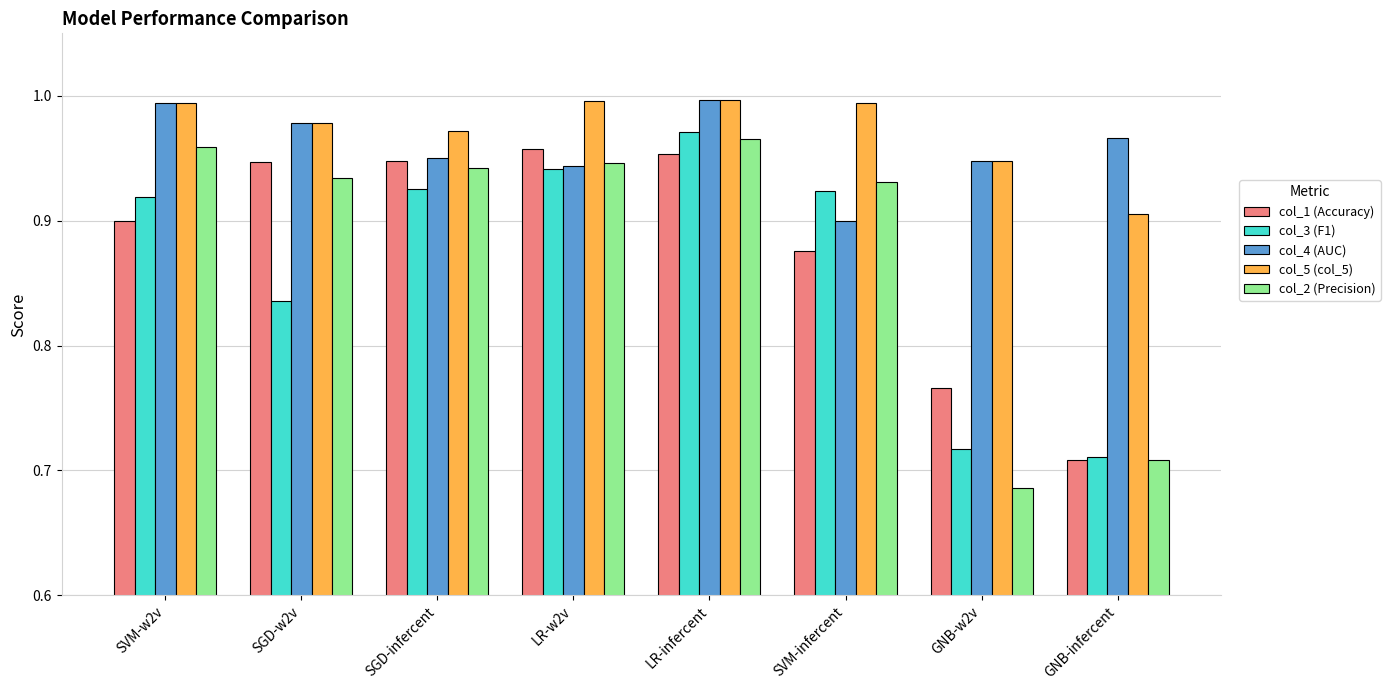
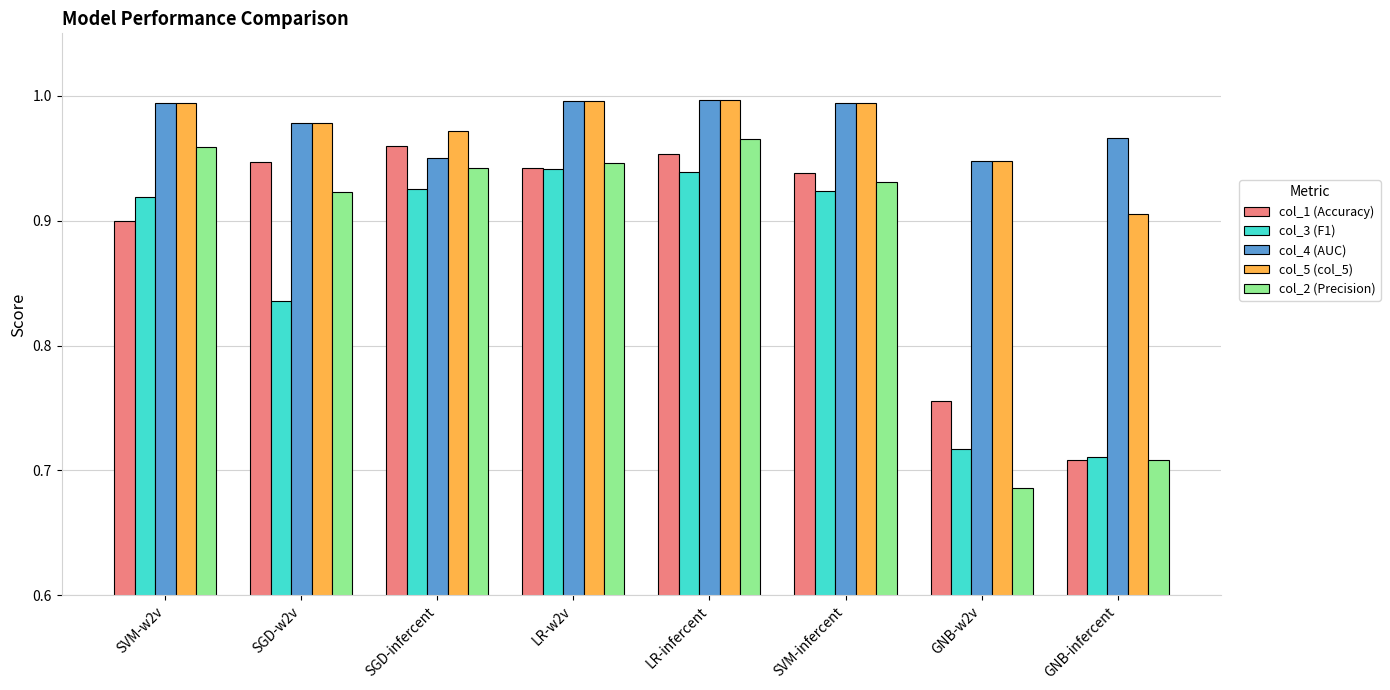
  {
    "col_1 (Accuracy)": {
      "SVM-w2v": 0.900,
      "SGD-w2v": 0.947,
-     "SGD-infercent": 0.948,
-     "LR-w2v": 0.957,
+     "SGD-infercent": 0.960,
+     "LR-w2v": 0.942,
      "LR-infercent": 0.953,
-     "SVM-infercent": 0.876,
-     "GNB-w2v": 0.766,
+     "SVM-infercent": 0.938,
+     "GNB-w2v": 0.756,
      "GNB-infercent": 0.708
    },
    "col_3 (F1)": {
      "SVM-w2v": 0.919,
      "SGD-w2v": 0.836,
      "SGD-infercent": 0.925,
      "LR-w2v": 0.941,
-     "LR-infercent": 0.971,
+     "LR-infercent": 0.939,
      "SVM-infercent": 0.924,
      "GNB-w2v": 0.717,
      "GNB-infercent": 0.711
    },
    "col_4 (AUC)": {
      "SVM-w2v": 0.994,
      "SGD-w2v": 0.978,
      "SGD-infercent": 0.950,
-     "LR-w2v": 0.944,
+     "LR-w2v": 0.996,
      "LR-infercent": 0.997,
-     "SVM-infercent": 0.900,
+     "SVM-infercent": 0.994,
      "GNB-w2v": 0.948,
      "GNB-infercent": 0.966
    },
    "col_5 (col_5)": {
      "SVM-w2v": 0.994,
      "SGD-w2v": 0.978,
      "SGD-infercent": 0.972,
      "LR-w2v": 0.996,
      "LR-infercent": 0.997,
      "SVM-infercent": 0.994,
      "GNB-w2v": 0.948,
      "GNB-infercent": 0.905
    },
    "col_2 (Precision)": {
      "SVM-w2v": 0.959,
-     "SGD-w2v": 0.934,
+     "SGD-w2v": 0.923,
      "SGD-infercent": 0.942,
      "LR-w2v": 0.946,
      "LR-infercent": 0.965,
      "SVM-infercent": 0.931,
      "GNB-w2v": 0.686,
      "GNB-infercent": 0.708
    }
  }
